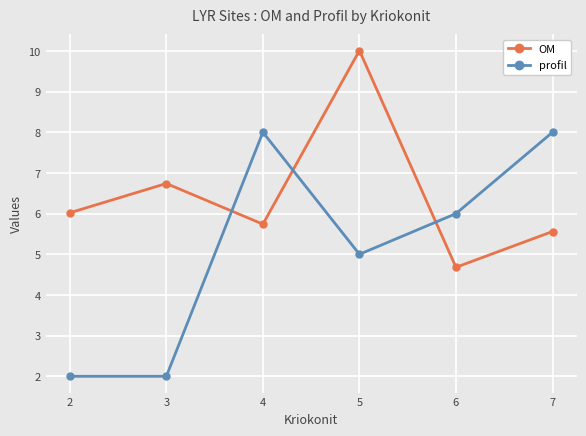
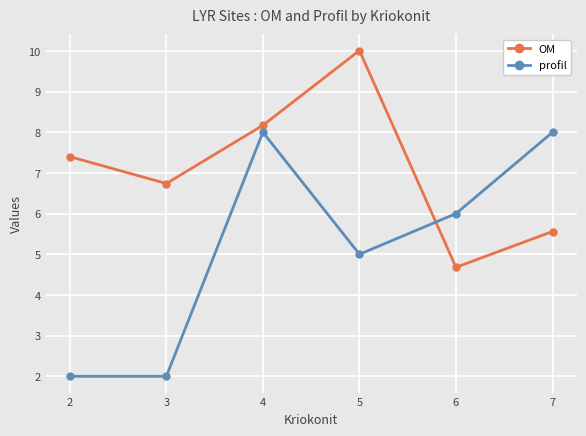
  {
    "OM": {
-     "2": 6.0,
+     "2": 7.4,
      "3": 6.7,
-     "4": 5.7,
+     "4": 8.2,
      "5": 10.0,
      "6": 4.7,
      "7": 5.6
    },
    "profil": {
      "2": 2.0,
      "3": 2.0,
      "4": 8.0,
      "5": 5.0,
      "6": 6.0,
      "7": 8.0
    }
  }
